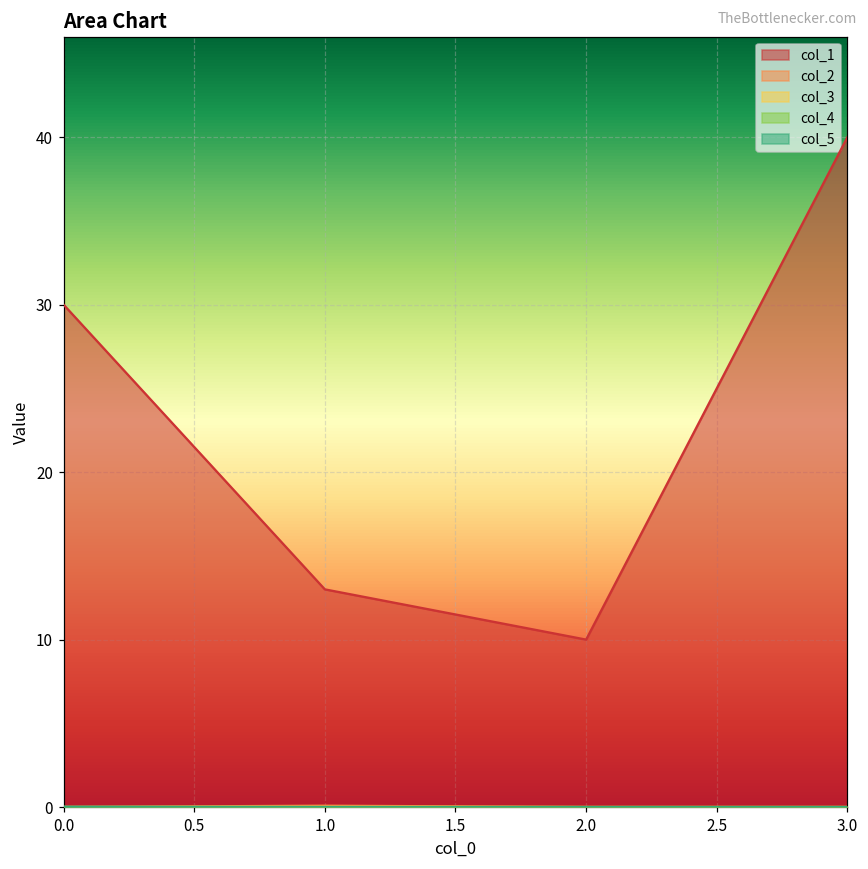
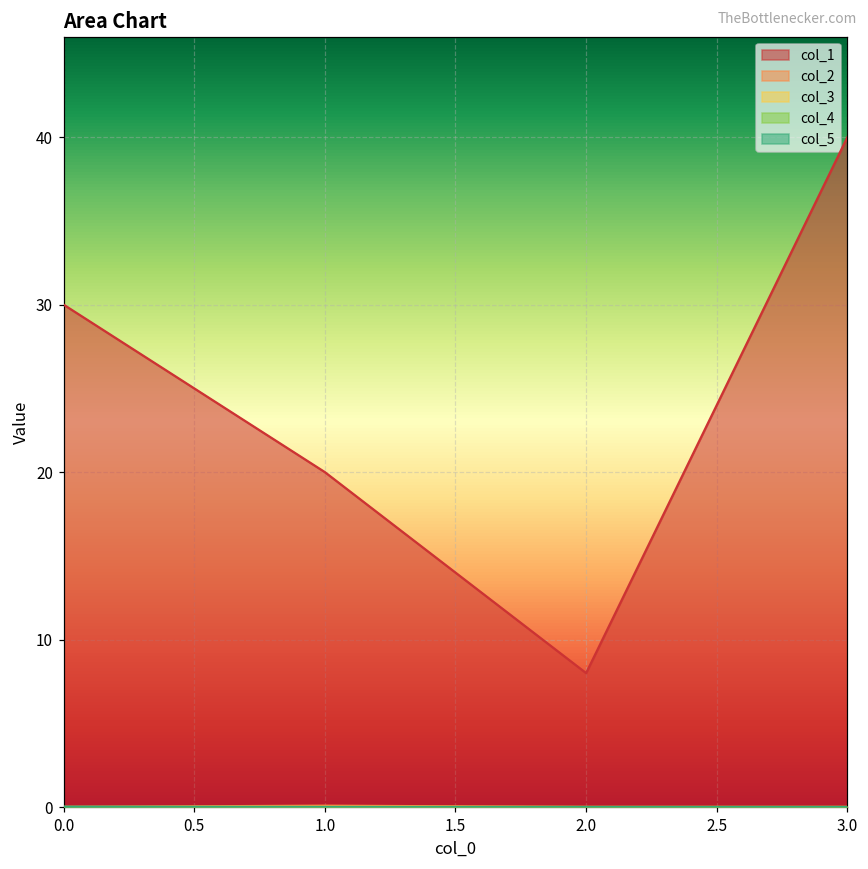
  {
    "col_1": {
      "0.0": 30,
-     "1.0": 13,
-     "2.0": 10,
+     "1.0": 20,
+     "2.0": 8,
      "3.0": 40
    }
  }
